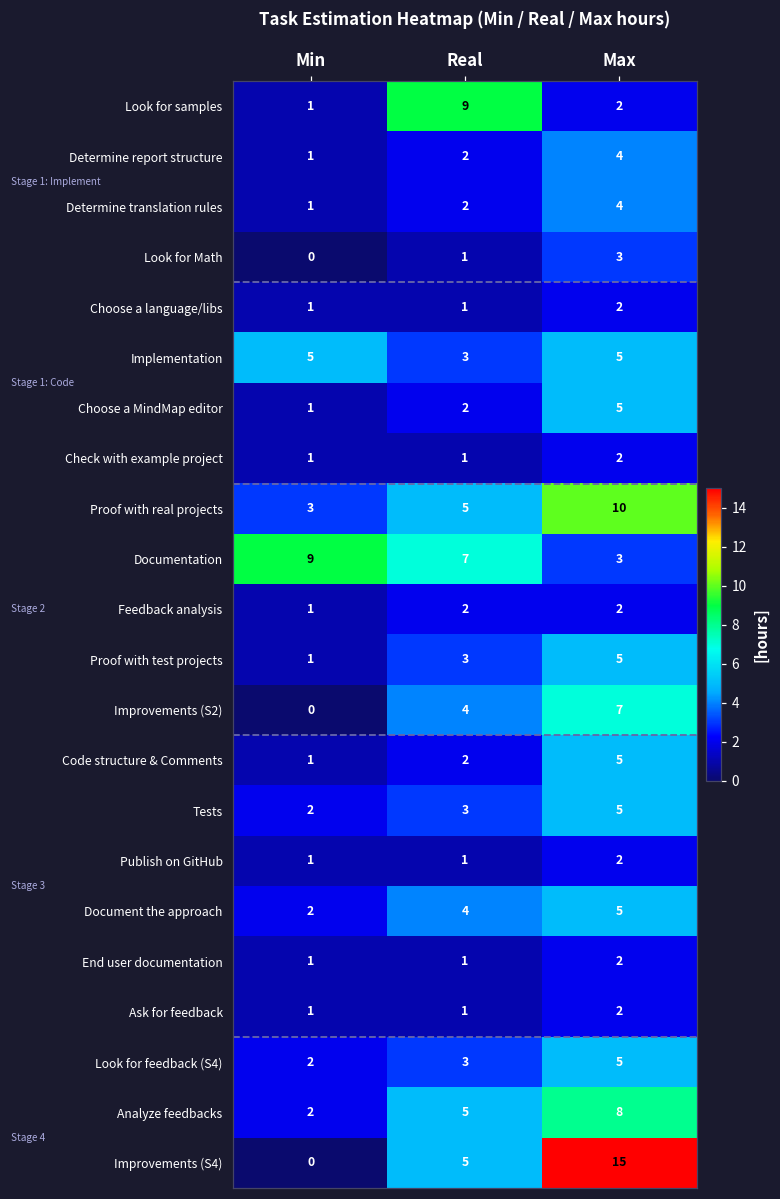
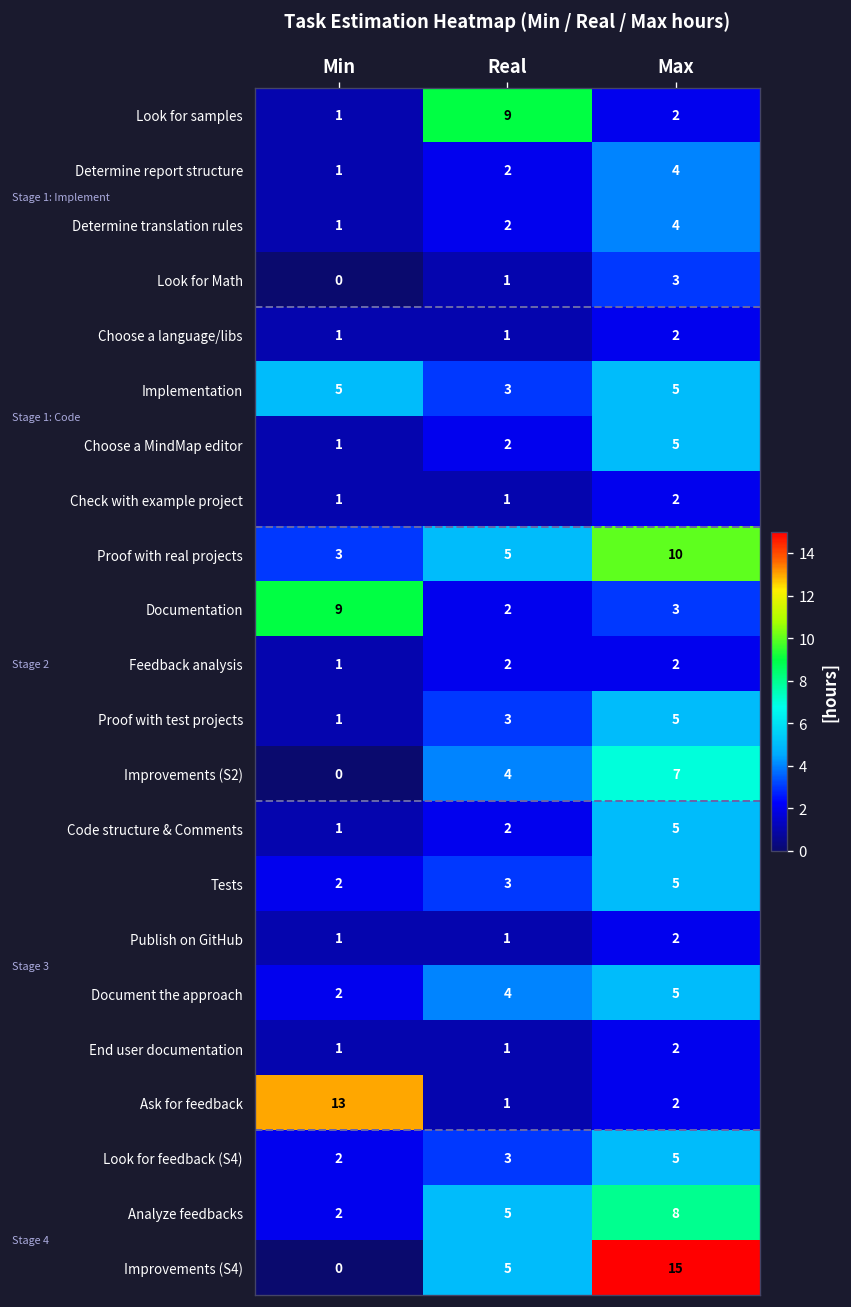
  {
    "Look for samples": {
      "Min": 1,
      "Real": 9,
      "Max": 2
    },
    "Determine report structure": {
      "Min": 1,
      "Real": 2,
      "Max": 4
    },
    "Determine translation rules": {
      "Min": 1,
      "Real": 2,
      "Max": 4
    },
    "Look for Math": {
      "Min": 0,
      "Real": 1,
      "Max": 3
    },
    "Choose a language/libs": {
      "Min": 1,
      "Real": 1,
      "Max": 2
    },
    "Implementation": {
      "Min": 5,
      "Real": 3,
      "Max": 5
    },
    "Choose a MindMap editor": {
      "Min": 1,
      "Real": 2,
      "Max": 5
    },
    "Check with example project": {
      "Min": 1,
      "Real": 1,
      "Max": 2
    },
    "Proof with real projects": {
      "Min": 3,
      "Real": 5,
      "Max": 10
    },
    "Documentation": {
      "Min": 9,
-     "Real": 7,
+     "Real": 2,
      "Max": 3
    },
    "Feedback analysis": {
      "Min": 1,
      "Real": 2,
      "Max": 2
    },
    "Proof with test projects": {
      "Min": 1,
      "Real": 3,
      "Max": 5
    },
    "Improvements (S2)": {
      "Min": 0,
      "Real": 4,
      "Max": 7
    },
    "Code structure & Comments": {
      "Min": 1,
      "Real": 2,
      "Max": 5
    },
    "Tests": {
      "Min": 2,
      "Real": 3,
      "Max": 5
    },
    "Publish on GitHub": {
      "Min": 1,
      "Real": 1,
      "Max": 2
    },
    "Document the approach": {
      "Min": 2,
      "Real": 4,
      "Max": 5
    },
    "End user documentation": {
      "Min": 1,
      "Real": 1,
      "Max": 2
    },
    "Ask for feedback": {
-     "Min": 1,
+     "Min": 13,
      "Real": 1,
      "Max": 2
    },
    "Look for feedback (S4)": {
      "Min": 2,
      "Real": 3,
      "Max": 5
    },
    "Analyze feedbacks": {
      "Min": 2,
      "Real": 5,
      "Max": 8
    },
    "Improvements (S4)": {
      "Min": 0,
      "Real": 5,
      "Max": 15
    }
  }
